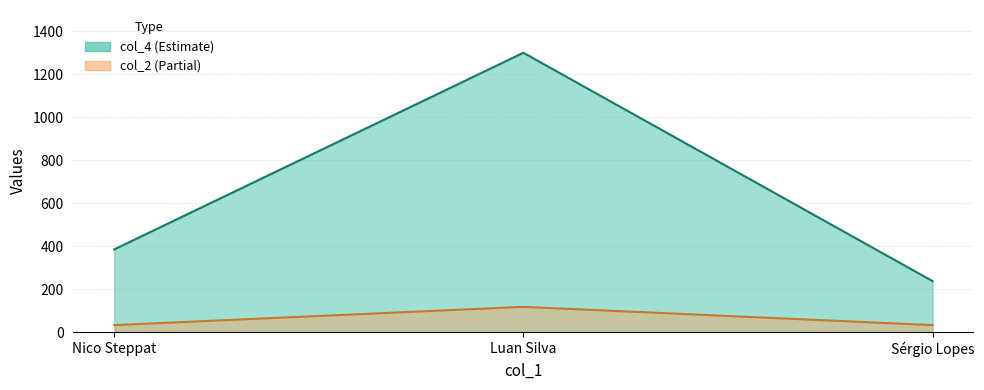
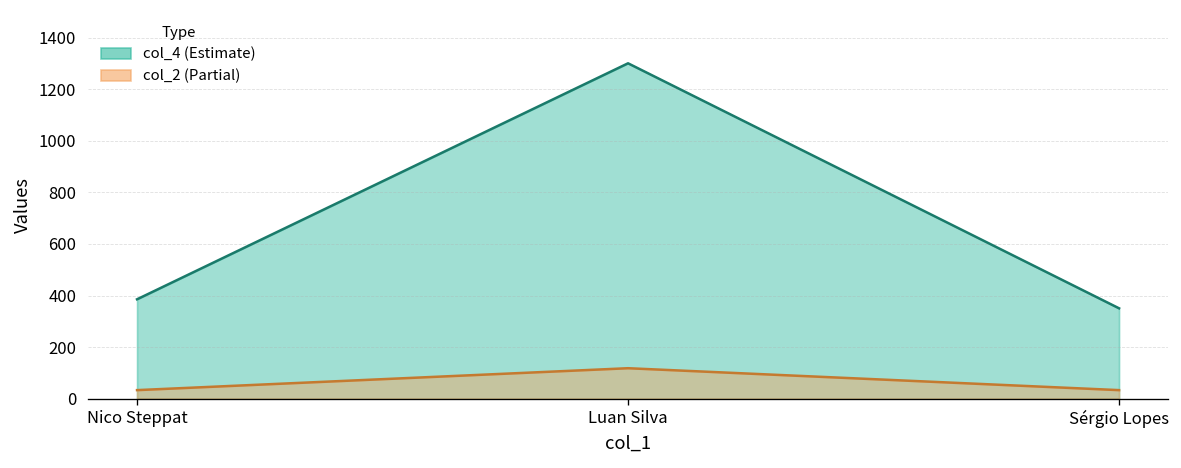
  {
    "col_4 (Estimate)": {
      "Nico Steppat": 390,
      "Luan Silva": 1300,
-     "Sérgio Lopes": 240
+     "Sérgio Lopes": 350
    },
    "col_2 (Partial)": {
      "Nico Steppat": 30,
      "Luan Silva": 120,
      "Sérgio Lopes": 30
    }
  }
